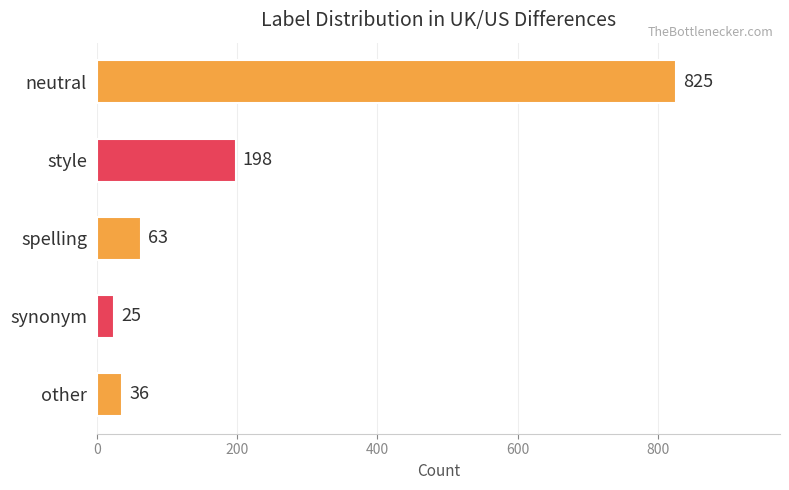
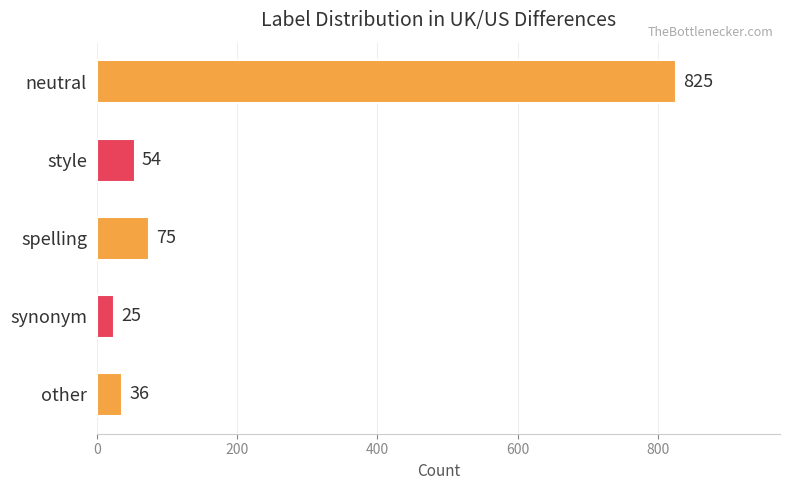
  {
    "neutral": 825,
-   "style": 198,
-   "spelling": 63,
+   "style": 54,
+   "spelling": 75,
    "synonym": 25,
    "other": 36
  }
